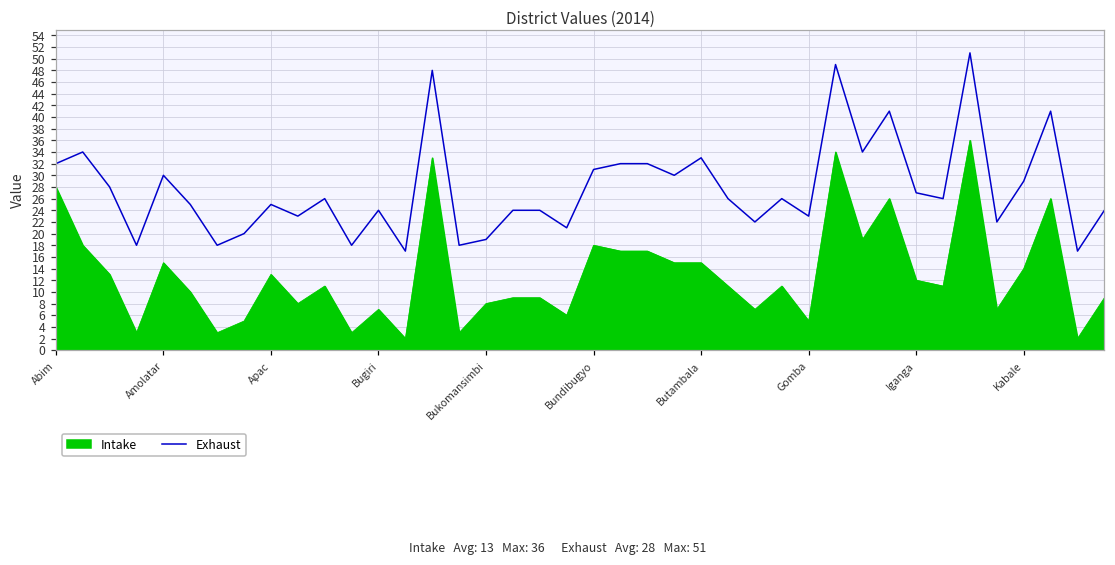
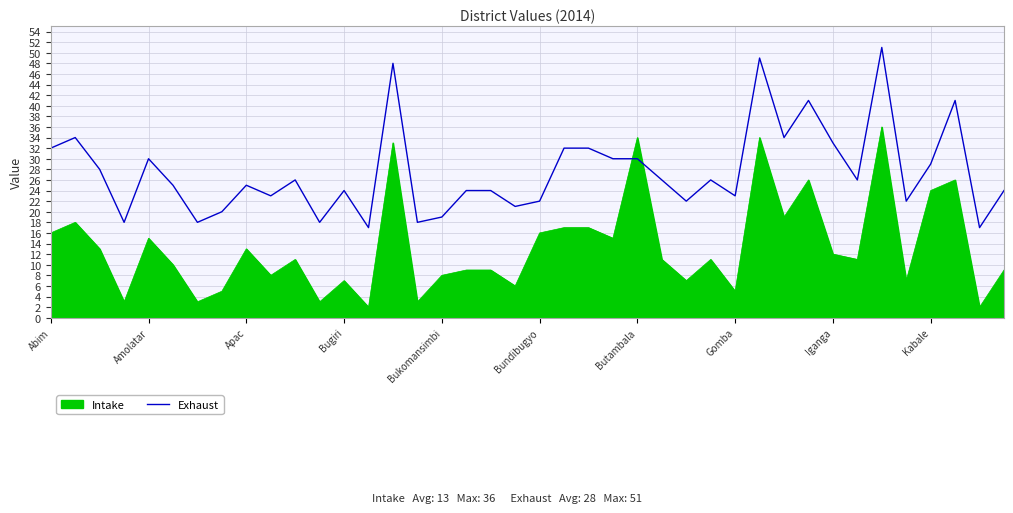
  {
    "Intake": {
-     "Abim": 28,
+     "Abim": 16,
      "Amolatar": 15,
      "Apac": 13,
      "Bugiri": 7,
      "Bukomansimbi": 8,
-     "Bundibugyo": 18,
-     "Butambala": 15,
+     "Bundibugyo": 16,
+     "Butambala": 34,
      "Gomba": 5,
      "Iganga": 12,
-     "Kabale": 14
+     "Kabale": 24
    },
    "Exhaust": {
      "Abim": 32,
      "Amolatar": 30,
      "Apac": 25,
      "Bugiri": 24,
      "Bukomansimbi": 19,
-     "Bundibugyo": 31,
-     "Butambala": 33,
+     "Bundibugyo": 22,
+     "Butambala": 30,
      "Gomba": 23,
-     "Iganga": 27,
+     "Iganga": 33,
      "Kabale": 29
    }
  }
